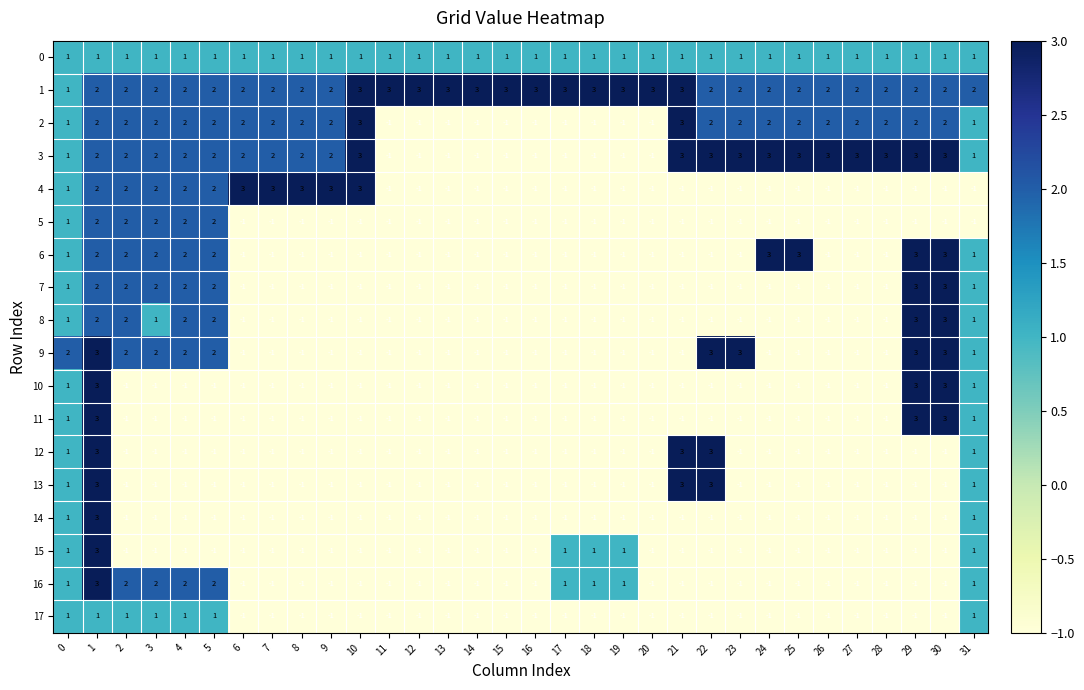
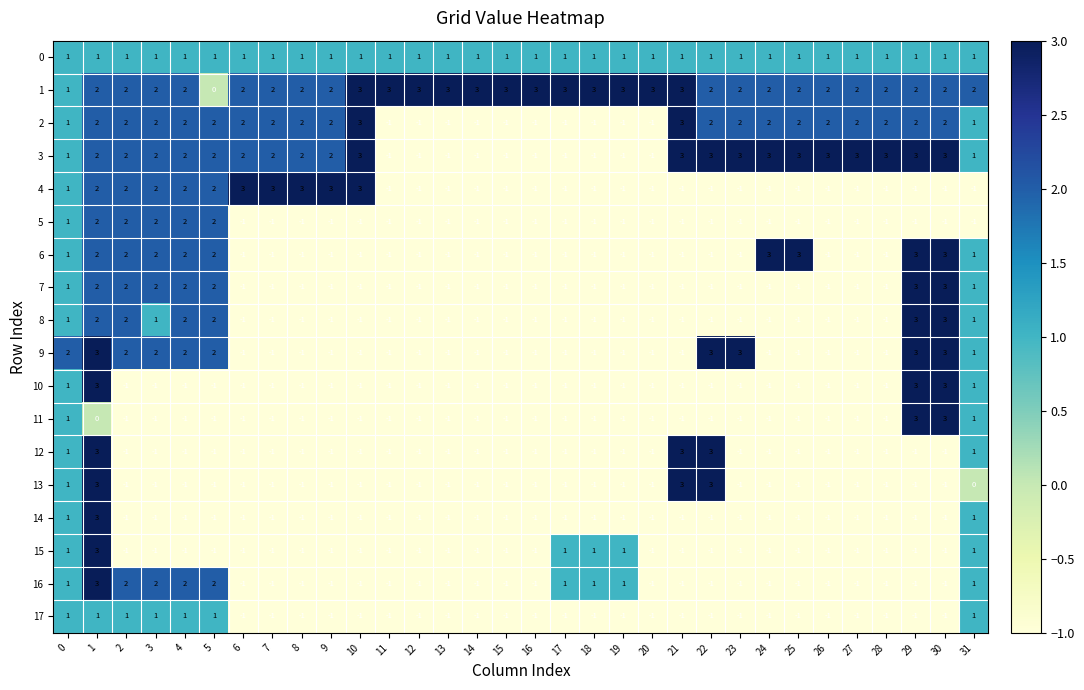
  {
    "1": {
      "0": 1,
      "1": 2,
      "2": 2,
      "3": 2,
      "4": 2,
-     "5": 2,
+     "5": 0,
      "6": 2,
      "7": 2,
      "8": 2,
      "9": 2,
      "10": 3,
      "11": 3,
      "12": 3,
      "13": 3,
      "14": 3,
      "15": 3,
      "16": 3,
      "17": 3,
      "18": 3,
      "19": 3,
      "20": 3,
      "21": 3,
      "22": 2,
      "23": 2,
      "24": 2,
      "25": 2,
      "26": 2,
      "27": 2,
      "28": 2,
      "29": 2,
      "30": 2,
      "31": 2
    },
    "11": {
      "0": 1,
-     "1": 3,
+     "1": 0,
      "29": 3,
      "30": 3,
      "31": 1
    },
    "13": {
      "0": 1,
      "1": 3,
      "21": 3,
      "22": 3,
-     "31": 1
+     "31": 0
    }
  }
